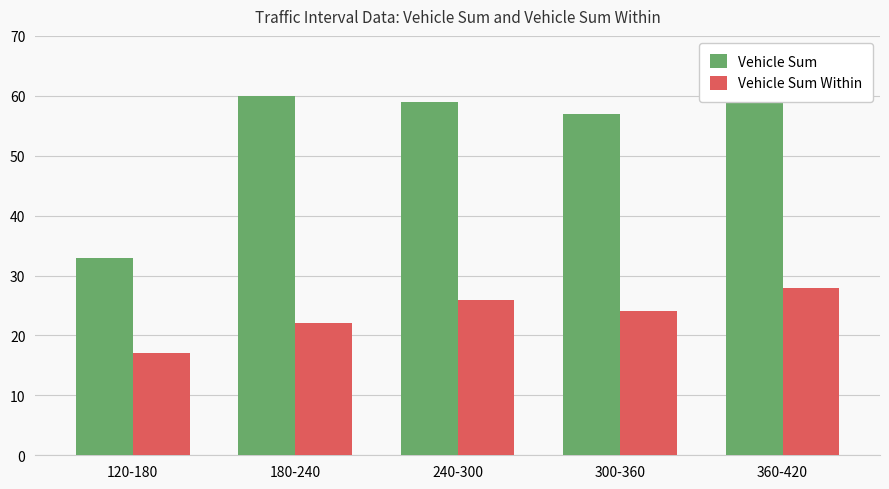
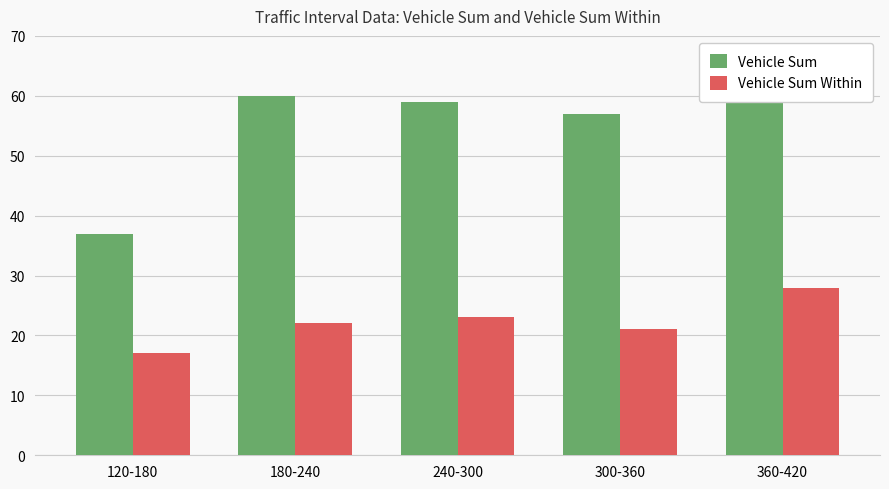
  {
    "Vehicle Sum": {
-     "120-180": 33,
+     "120-180": 37,
      "180-240": 60,
      "240-300": 59,
      "300-360": 57
    },
    "Vehicle Sum Within": {
      "120-180": 17,
      "180-240": 22,
-     "240-300": 26,
-     "300-360": 24,
+     "240-300": 23,
+     "300-360": 21,
      "360-420": 28
    }
  }
